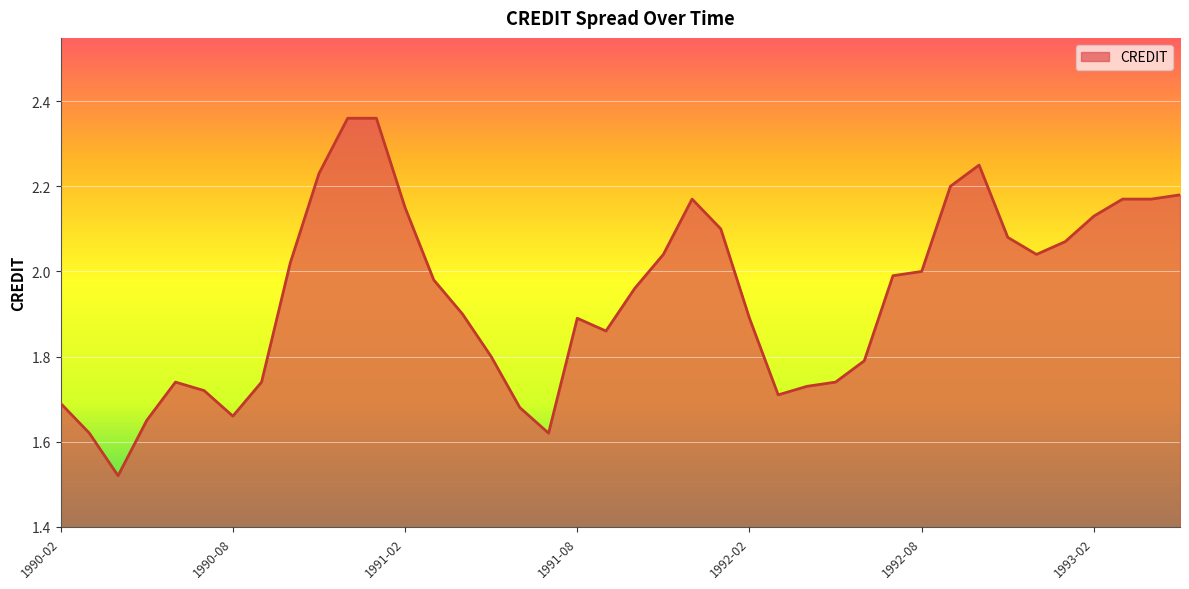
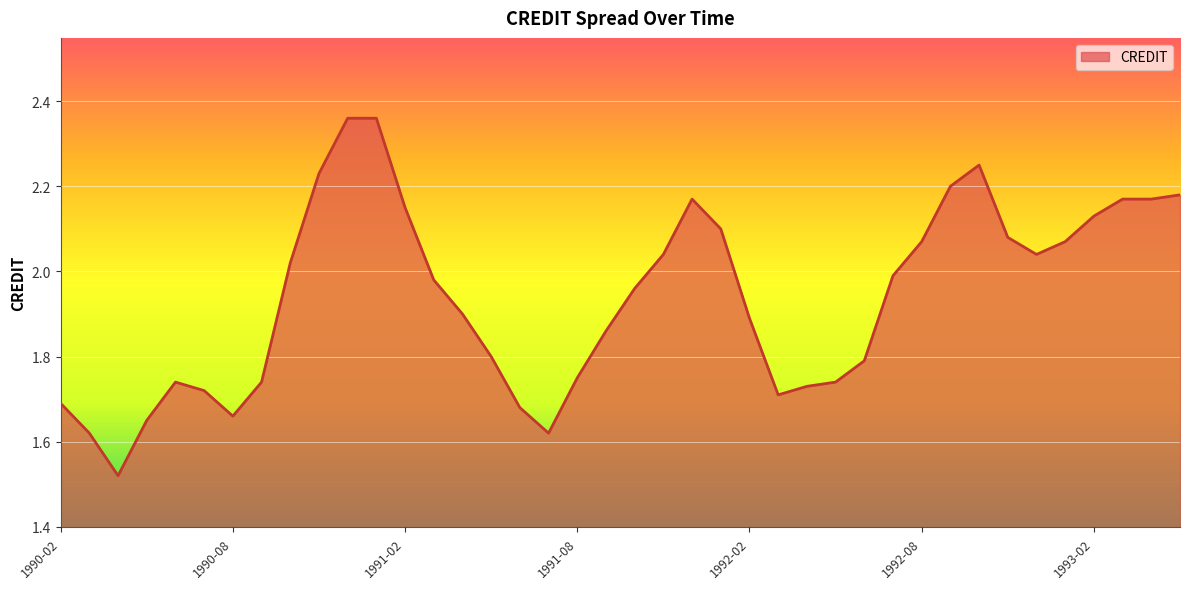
  {
    "1990-02": 1.69,
    "1990-08": 1.66,
    "1991-02": 2.15,
-   "1991-08": 1.89,
+   "1991-08": 1.75,
    "1992-02": 1.89,
-   "1992-08": 2.00,
+   "1992-08": 2.07,
    "1993-02": 2.13
  }
